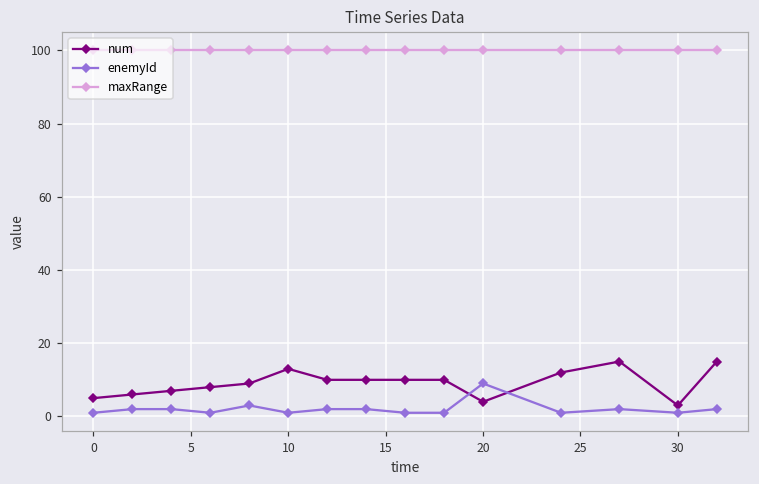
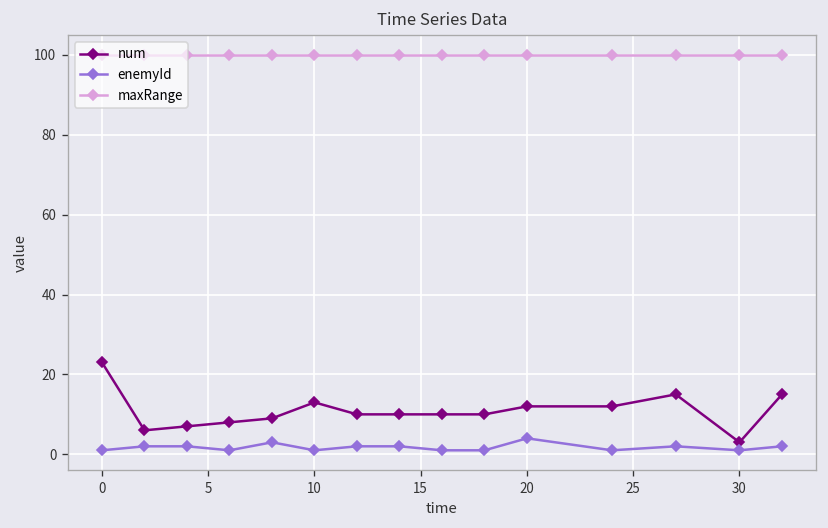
  {
    "num": {
-     "0": 5,
+     "0": 23,
      "10": 13,
-     "20": 4,
+     "20": 12,
      "30": 3
    },
    "enemyId": {
      "0": 1,
      "10": 1,
-     "20": 9,
+     "20": 4,
      "30": 1
    },
    "maxRange": {
      "10": 100,
      "20": 100,
      "30": 100
    }
  }
